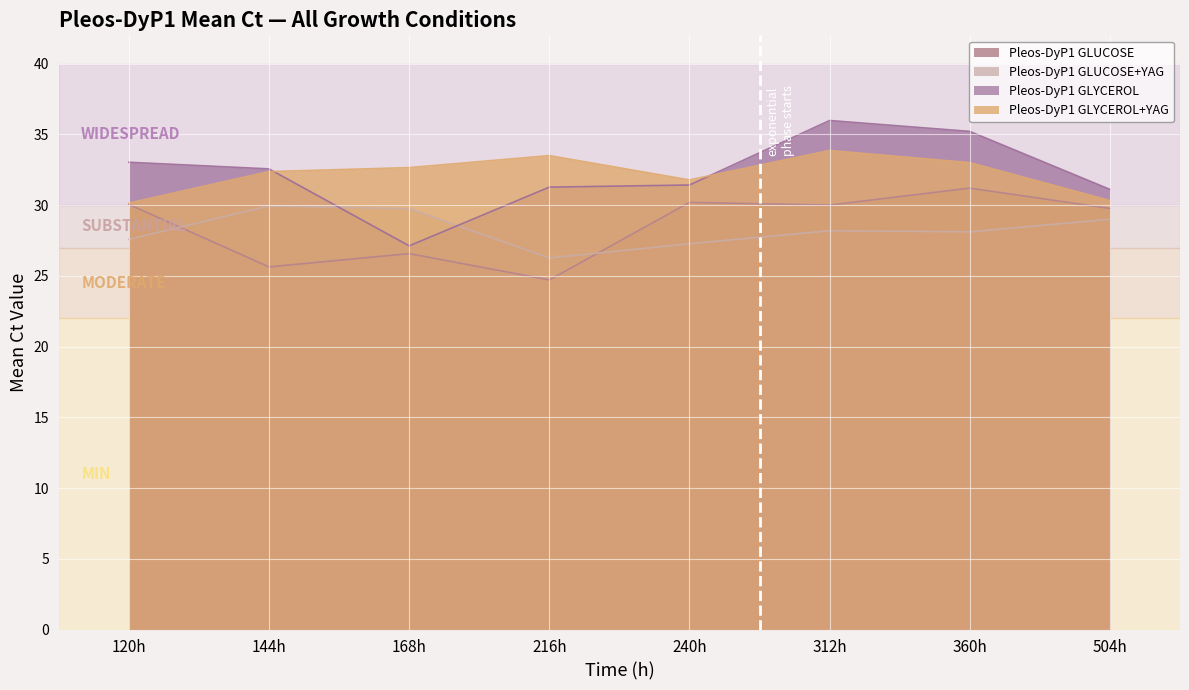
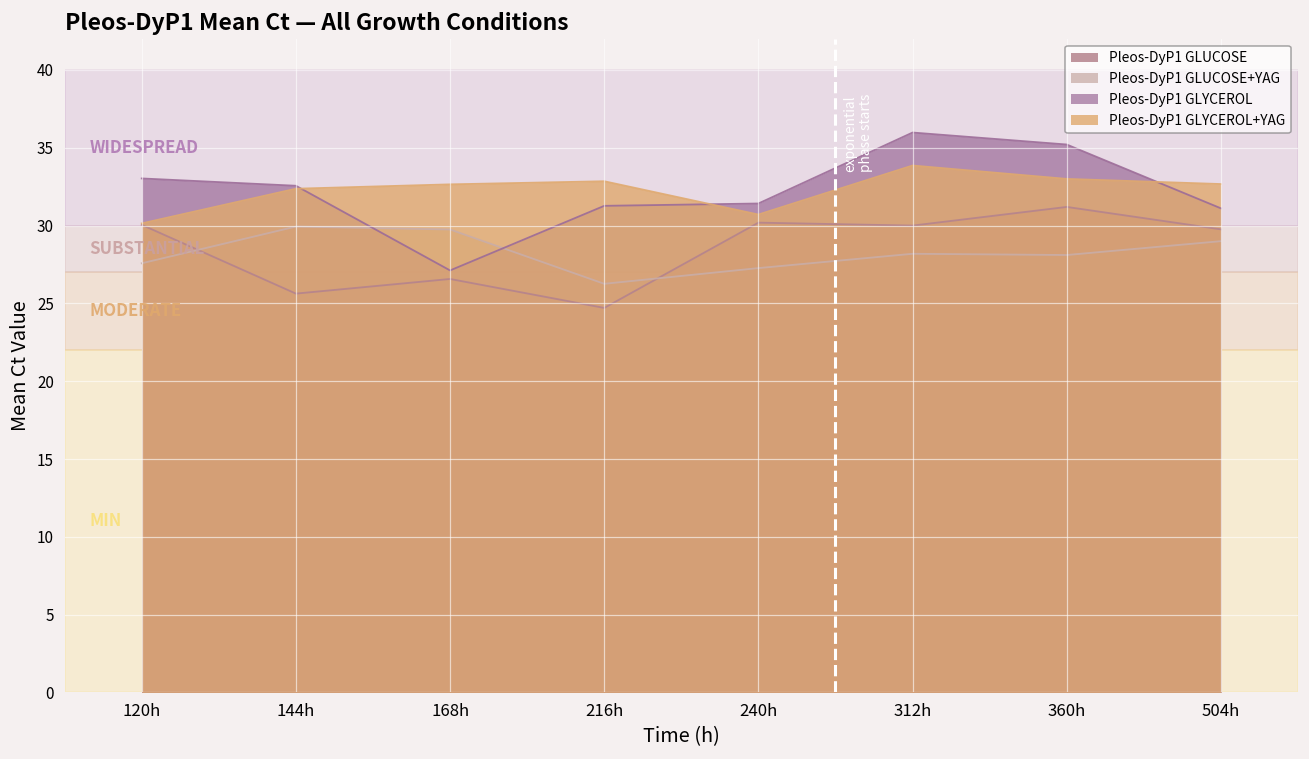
  {
    "Pleos-DyP1 GLYCEROL+YAG": {
      "144h": 32.4,
      "168h": 32.7,
-     "216h": 33.5,
-     "240h": 31.8,
+     "216h": 32.9,
+     "240h": 30.7,
      "312h": 33.9,
      "360h": 33.0,
-     "504h": 30.3
+     "504h": 32.7
    }
  }
